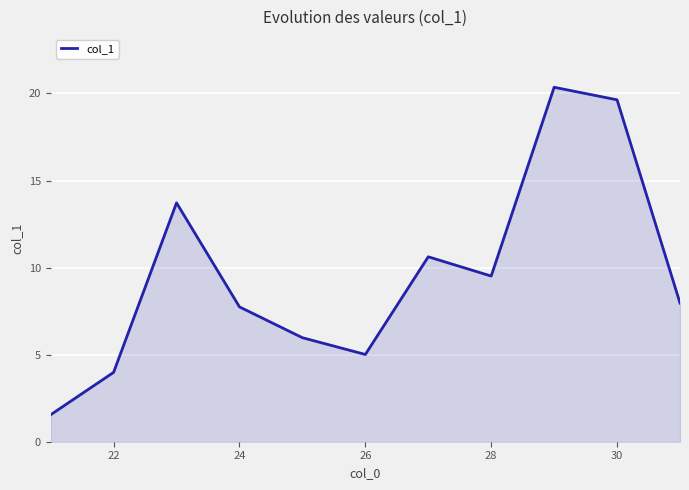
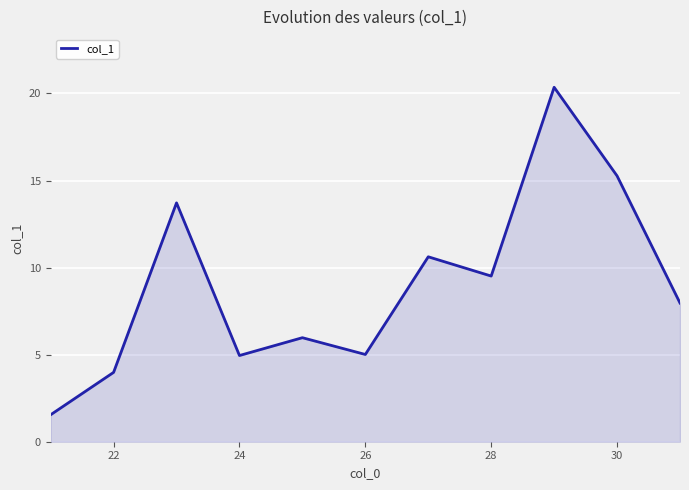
  {
    "22": 4.0,
-   "24": 7.7,
+   "24": 4.9,
    "26": 5.0,
    "28": 9.5,
-   "30": 19.6
+   "30": 15.3
  }
